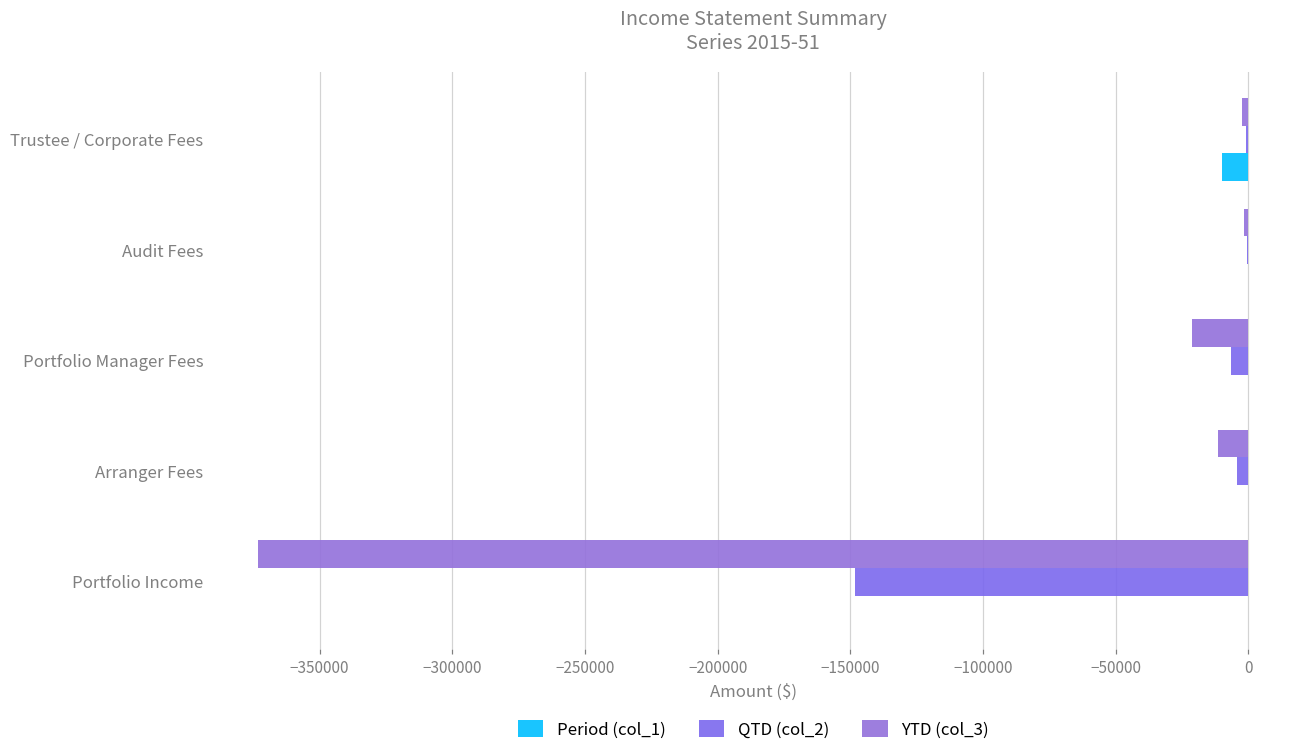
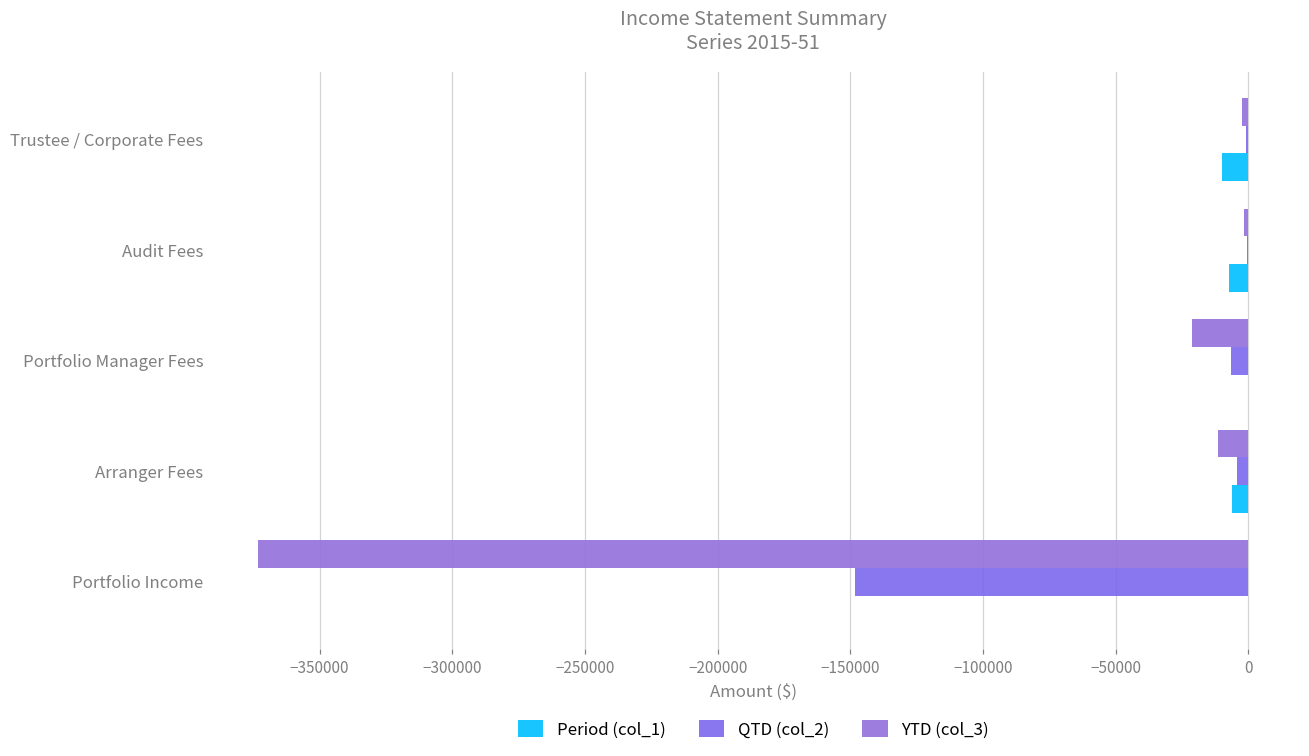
  {
    "Period (col_1)": {
      "Trustee / Corporate Fees": -10000,
-     "Audit Fees": 0,
-     "Arranger Fees": 0
+     "Audit Fees": -7000,
+     "Arranger Fees": -6000
    }
  }
